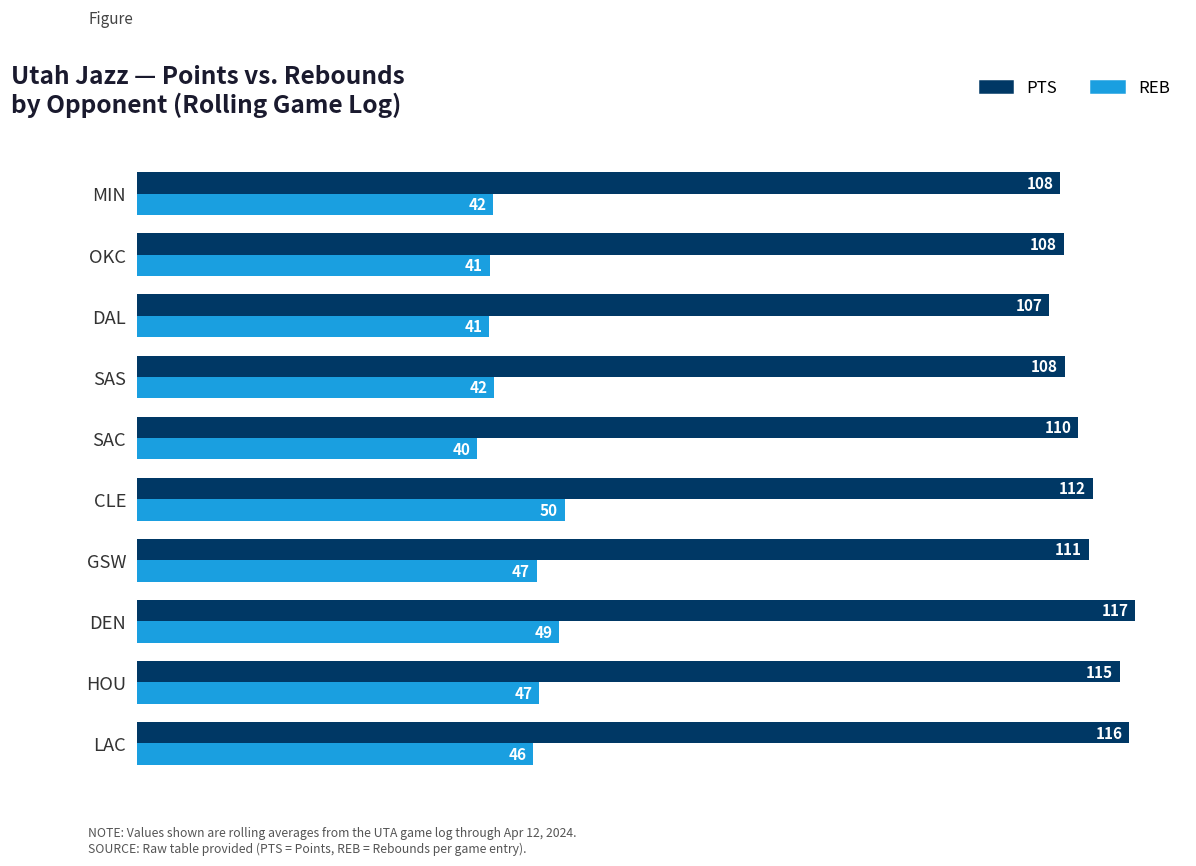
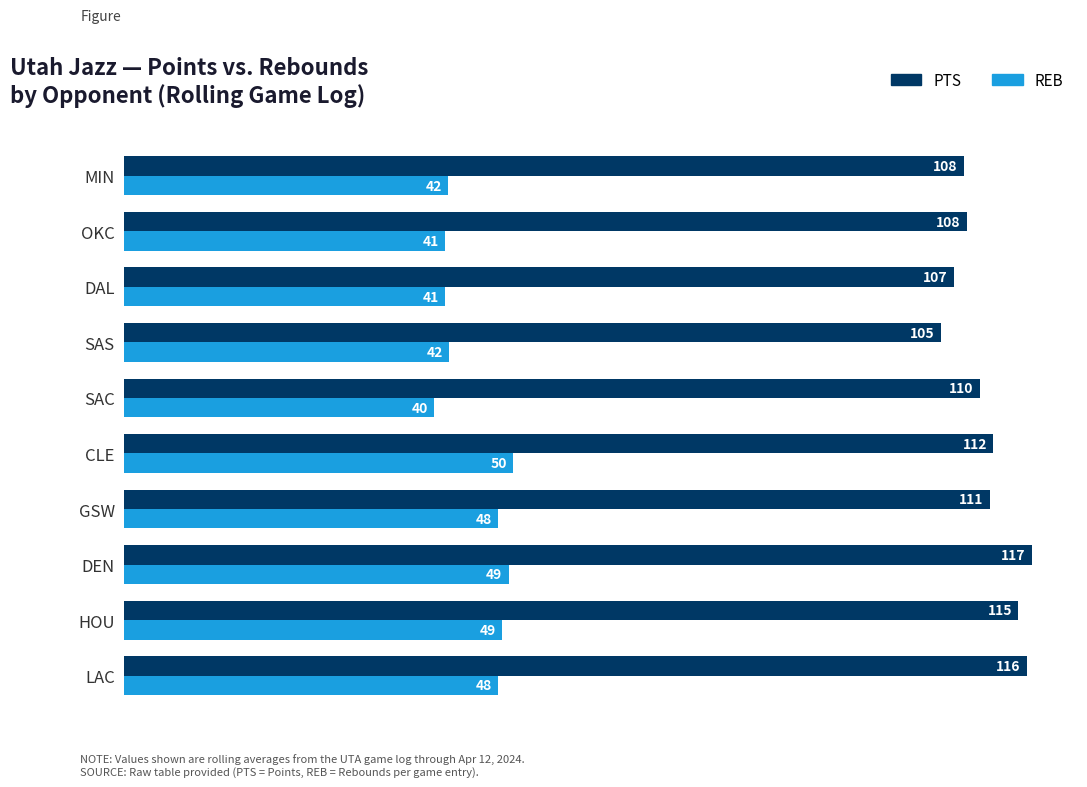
  {
    "PTS": {
      "MIN": 108,
      "OKC": 108,
      "DAL": 107,
-     "SAS": 108,
+     "SAS": 105,
      "SAC": 110,
      "CLE": 112,
      "GSW": 111,
      "DEN": 117,
      "HOU": 115,
      "LAC": 116
    },
    "REB": {
      "MIN": 42,
      "OKC": 41,
      "DAL": 41,
      "SAS": 42,
      "SAC": 40,
      "CLE": 50,
-     "GSW": 47,
+     "GSW": 48,
      "DEN": 49,
-     "HOU": 47,
-     "LAC": 46
+     "HOU": 49,
+     "LAC": 48
    }
  }
